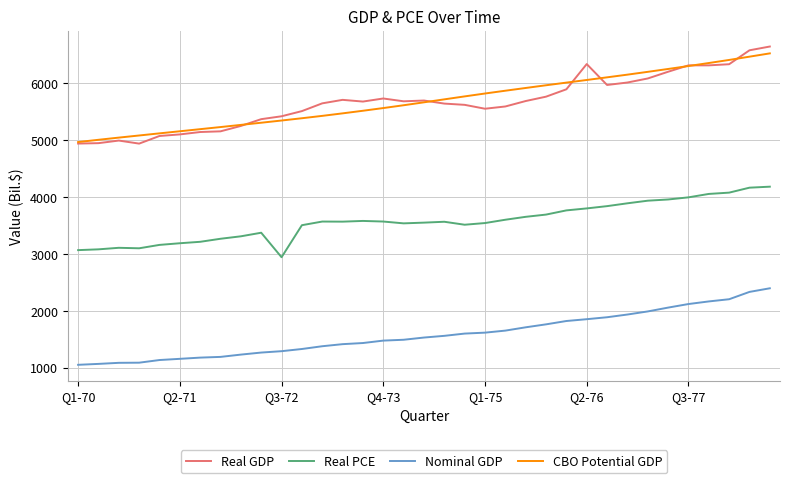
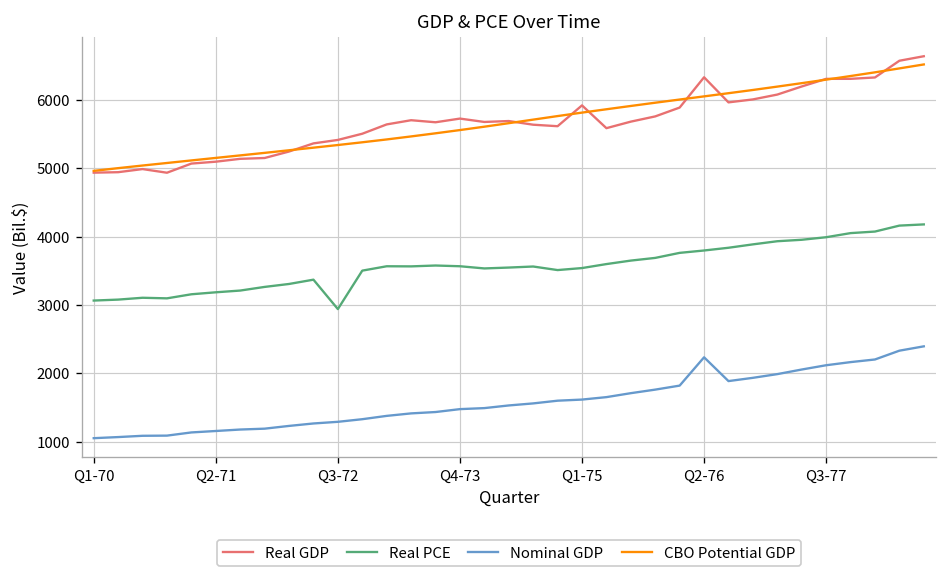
  {
    "Real GDP": {
      "Q2-71": 5100,
      "Q3-72": 5400,
      "Q4-73": 5700,
-     "Q1-75": 5500,
+     "Q1-75": 5900,
      "Q2-76": 6300
    },
    "Real PCE": {
      "Q1-70": 3100,
      "Q2-71": 3200,
      "Q3-72": 2900,
      "Q4-73": 3600,
      "Q1-75": 3500,
      "Q2-76": 3800,
      "Q3-77": 4000
    },
    "Nominal GDP": {
      "Q1-70": 1100,
      "Q2-71": 1200,
      "Q3-72": 1300,
      "Q4-73": 1500,
      "Q1-75": 1600,
-     "Q2-76": 1900,
+     "Q2-76": 2200,
      "Q3-77": 2100
    },
    "CBO Potential GDP": {
      "Q2-71": 5200,
      "Q3-72": 5300,
      "Q4-73": 5600,
      "Q1-75": 5800,
      "Q2-76": 6100
    }
  }
